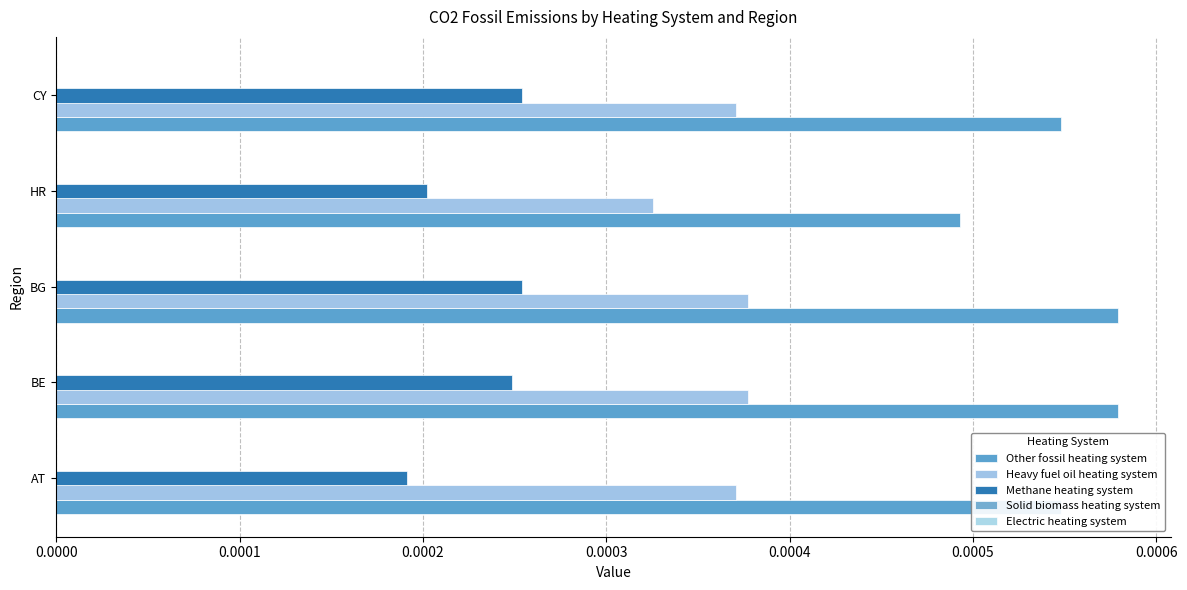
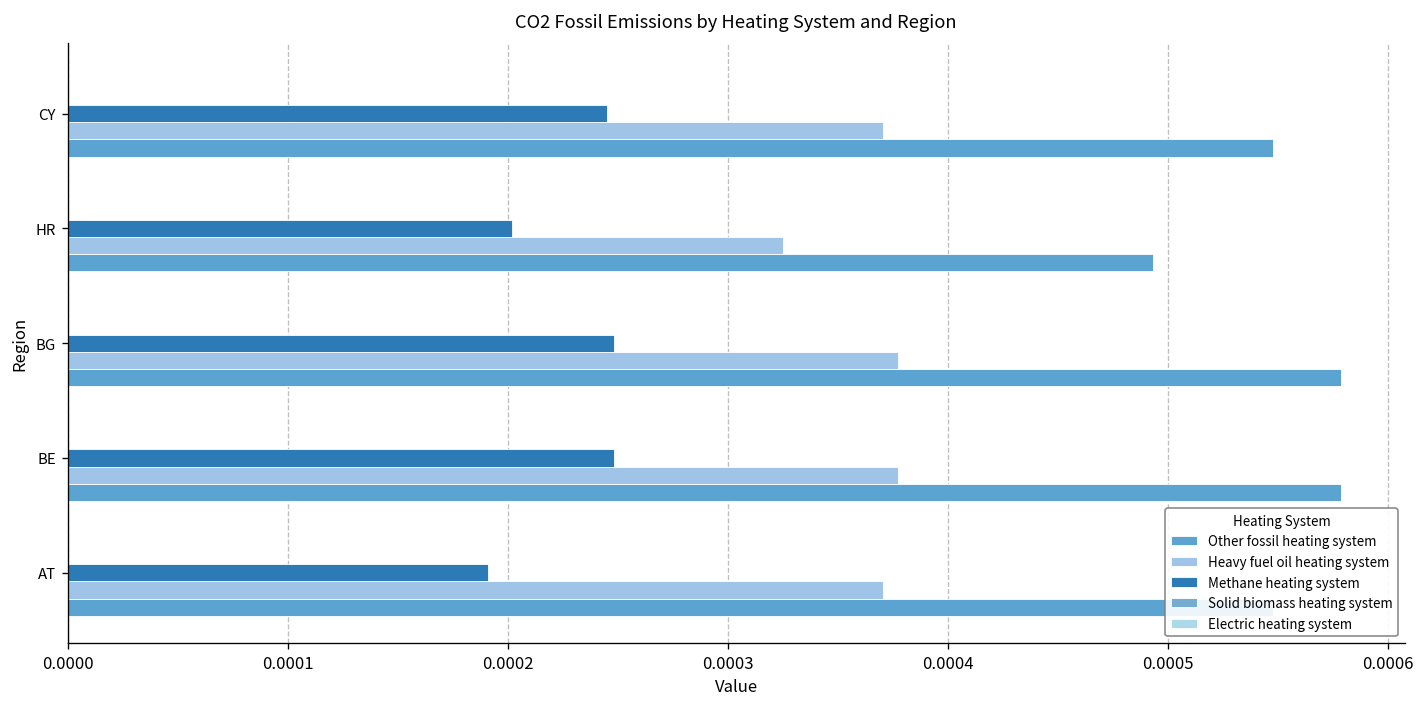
  {
    "Methane heating system": {
-     "CY": 0.000254,
+     "CY": 0.000245,
      "HR": 0.000202,
-     "BG": 0.000254,
+     "BG": 0.000248,
      "BE": 0.000248,
      "AT": 0.000191
    }
  }
